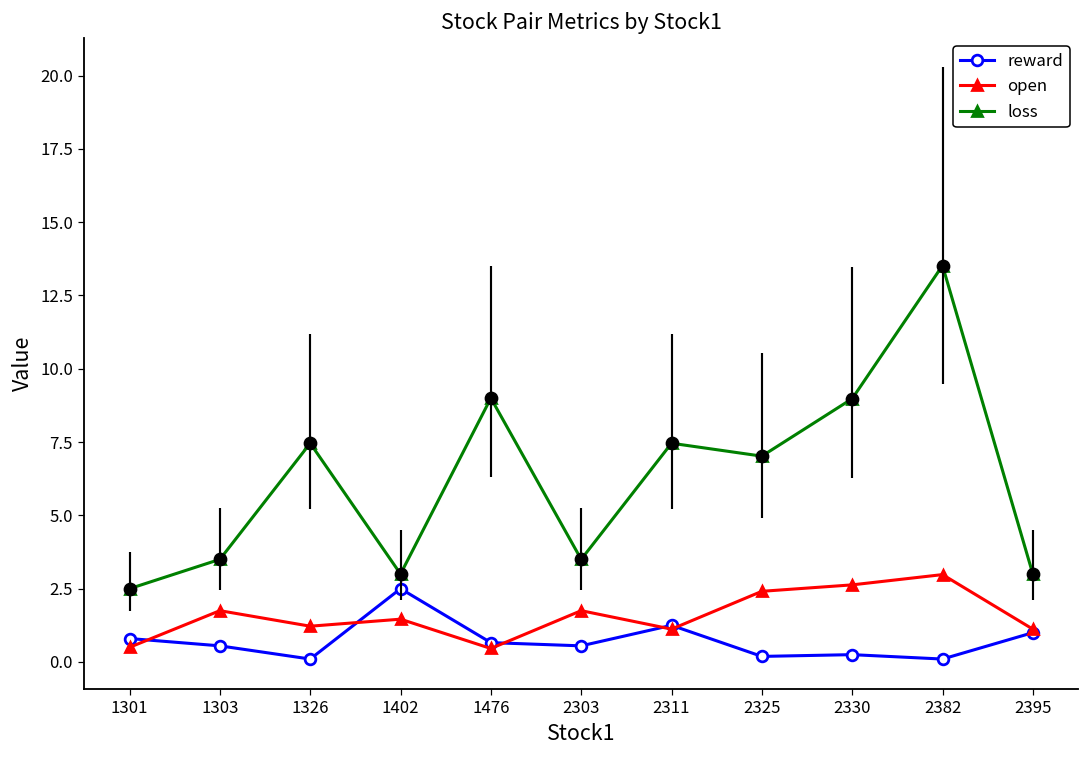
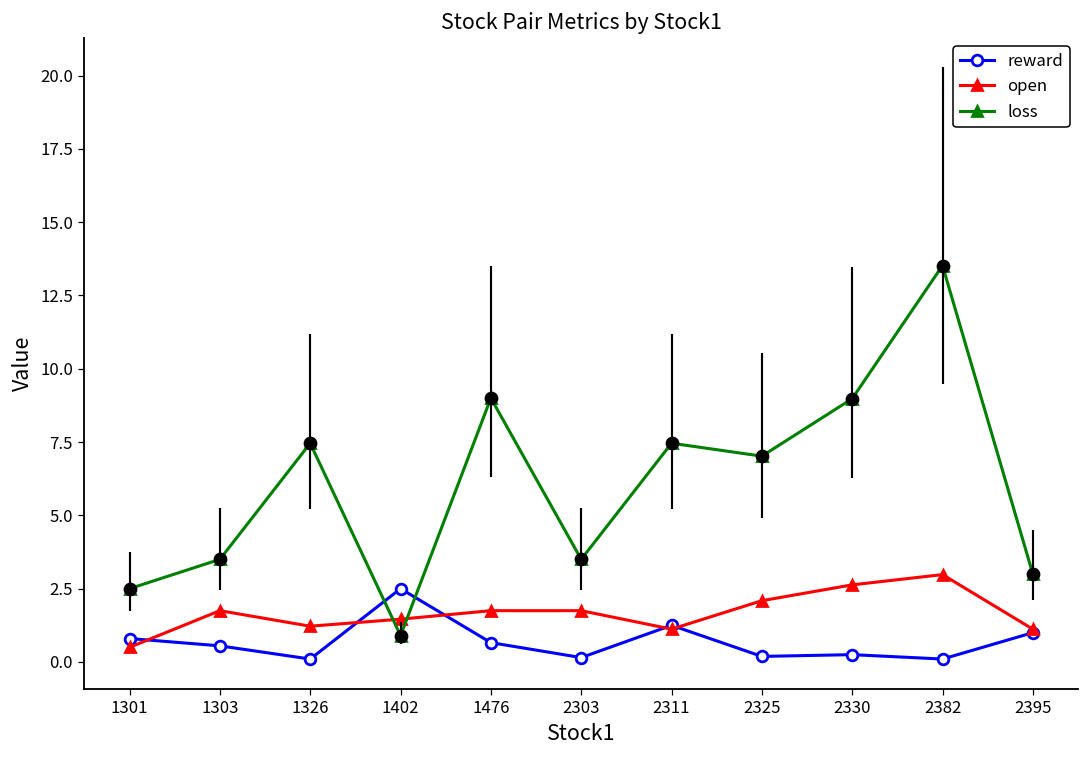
  {
    "reward": {
      "1301": 0.8,
      "1303": 0.6,
      "1326": 0.1,
      "1402": 2.5,
      "1476": 0.7,
-     "2303": 0.6,
+     "2303": 0.2,
      "2311": 1.3,
      "2325": 0.2,
      "2330": 0.3,
      "2382": 0.1,
      "2395": 1.0
    },
    "open": {
      "1301": 0.5,
      "1303": 1.8,
      "1326": 1.2,
      "1402": 1.5,
-     "1476": 0.5,
+     "1476": 1.8,
      "2303": 1.8,
      "2311": 1.1,
-     "2325": 2.4,
+     "2325": 2.1,
      "2330": 2.6,
      "2382": 3.0,
      "2395": 1.1
    },
    "loss": {
      "1301": 2.5,
      "1303": 3.5,
      "1326": 7.5,
-     "1402": 3.0,
+     "1402": 0.9,
      "1476": 9.0,
      "2303": 3.5,
      "2311": 7.5,
      "2325": 7.0,
      "2330": 9.0,
      "2382": 13.5,
      "2395": 3.0
    }
  }
